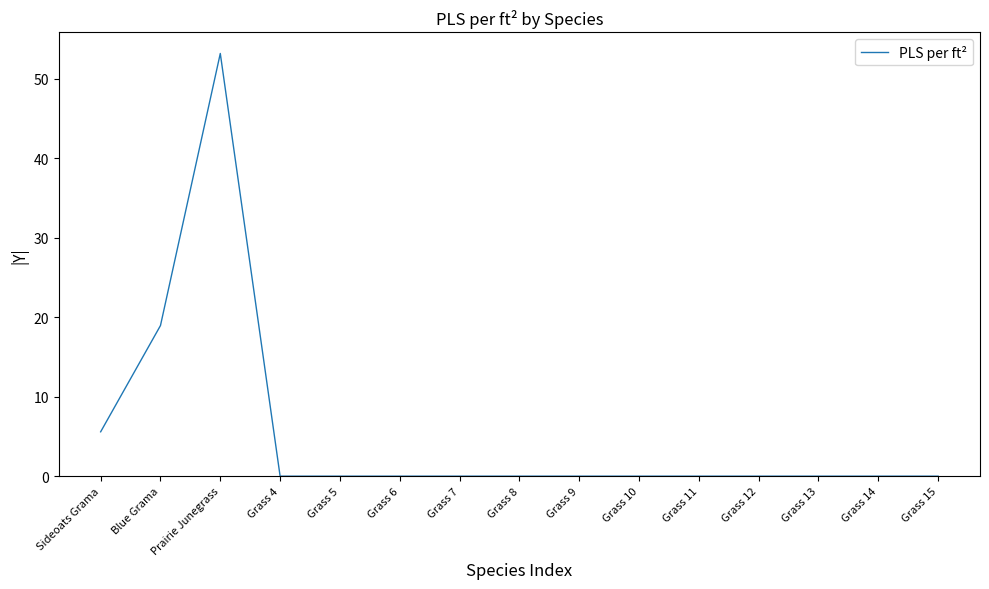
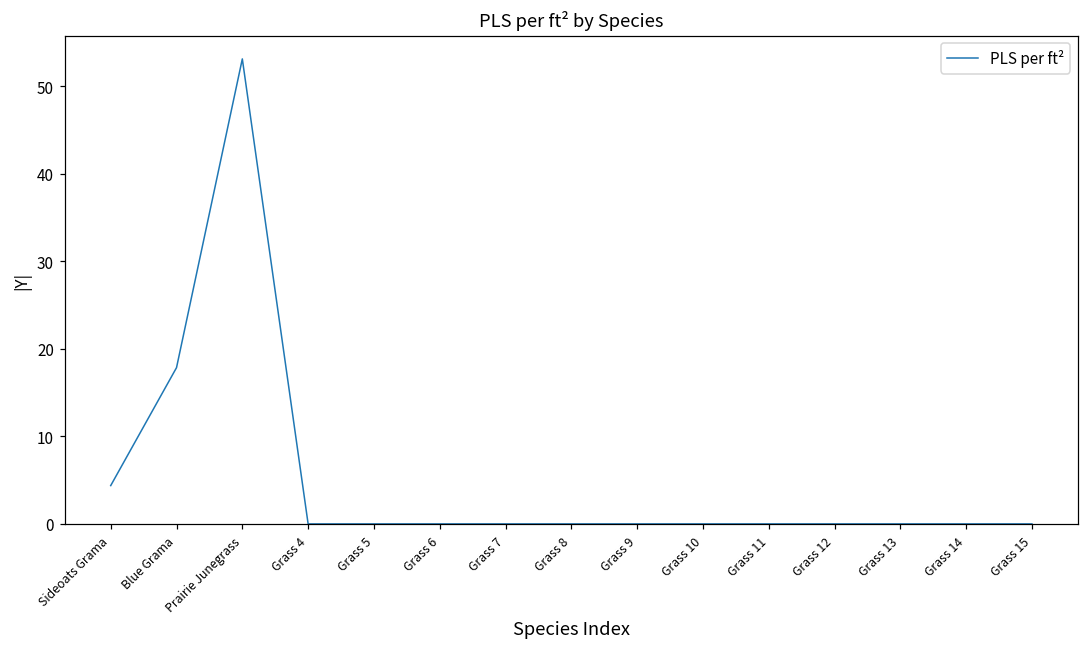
  {
-   "Sideoats Grama": 6,
-   "Blue Grama": 19,
+   "Sideoats Grama": 4,
+   "Blue Grama": 18,
    "Prairie Junegrass": 53,
    "Grass 4": 0,
    "Grass 5": 0,
    "Grass 6": 0,
    "Grass 7": 0,
    "Grass 8": 0,
    "Grass 9": 0,
    "Grass 10": 0,
    "Grass 11": 0,
    "Grass 12": 0,
    "Grass 13": 0,
    "Grass 14": 0,
    "Grass 15": 0
  }
